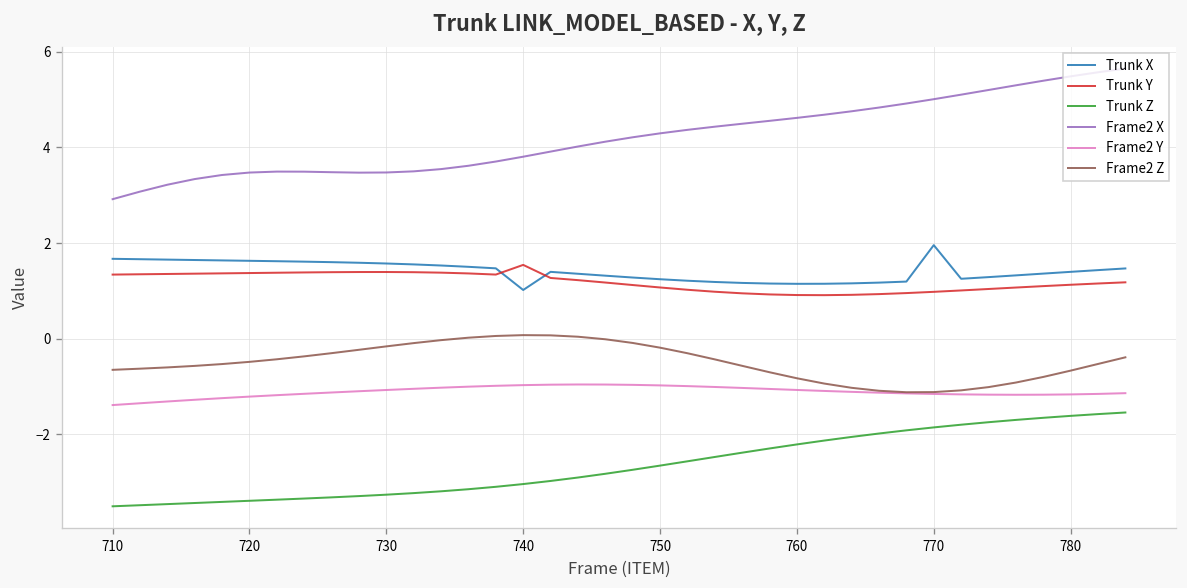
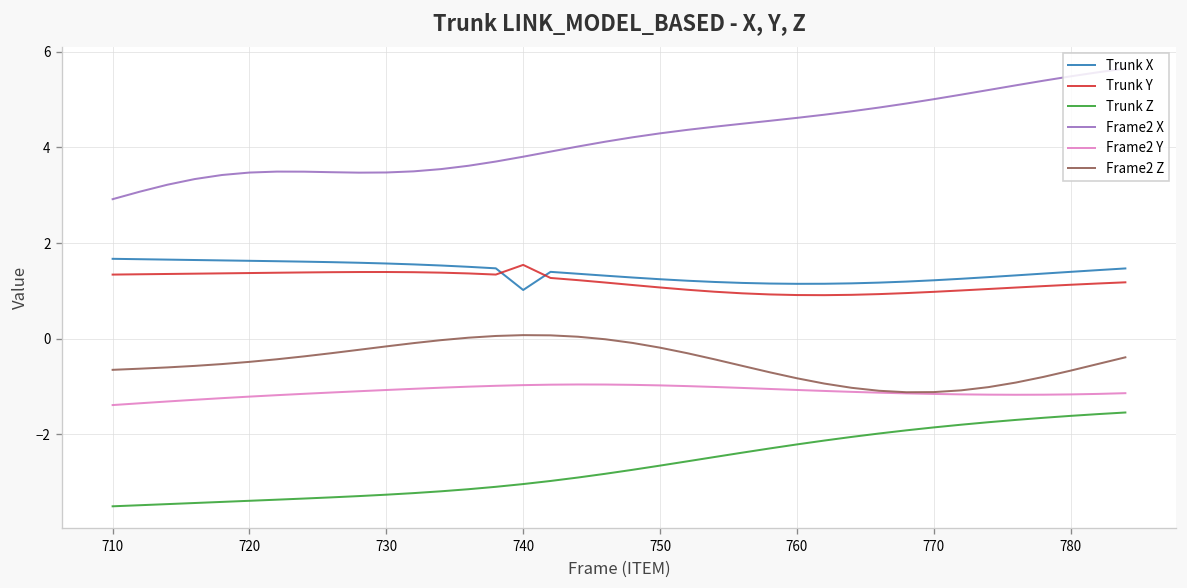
  {
    "Trunk X": {
      "710": 1.7,
      "720": 1.6,
      "730": 1.6,
      "740": 1.0,
      "750": 1.2,
      "760": 1.1,
-     "770": 2.0,
+     "770": 1.2,
      "780": 1.4
    },
    "Trunk Y": {
      "710": 1.3,
      "720": 1.4,
      "730": 1.4,
      "740": 1.5,
      "750": 1.1,
      "760": 0.9,
      "770": 1.0,
      "780": 1.1
    },
    "Trunk Z": {
      "710": -3.5,
      "720": -3.4,
      "730": -3.3,
      "740": -3.0,
      "750": -2.7,
      "760": -2.2,
      "770": -1.9,
      "780": -1.6
    },
    "Frame2 X": {
      "710": 2.9,
      "720": 3.5,
      "730": 3.5,
      "740": 3.8,
      "750": 4.3,
      "760": 4.6,
      "770": 5.0
    },
    "Frame2 Y": {
      "710": -1.4,
      "720": -1.2,
      "730": -1.1,
      "740": -1.0,
      "750": -1.0,
      "760": -1.1,
      "780": -1.2
    },
    "Frame2 Z": {
      "710": -0.6,
      "720": -0.5,
      "730": -0.2,
      "740": 0.1,
      "750": -0.2,
      "760": -0.8,
      "780": -0.7
    }
  }
